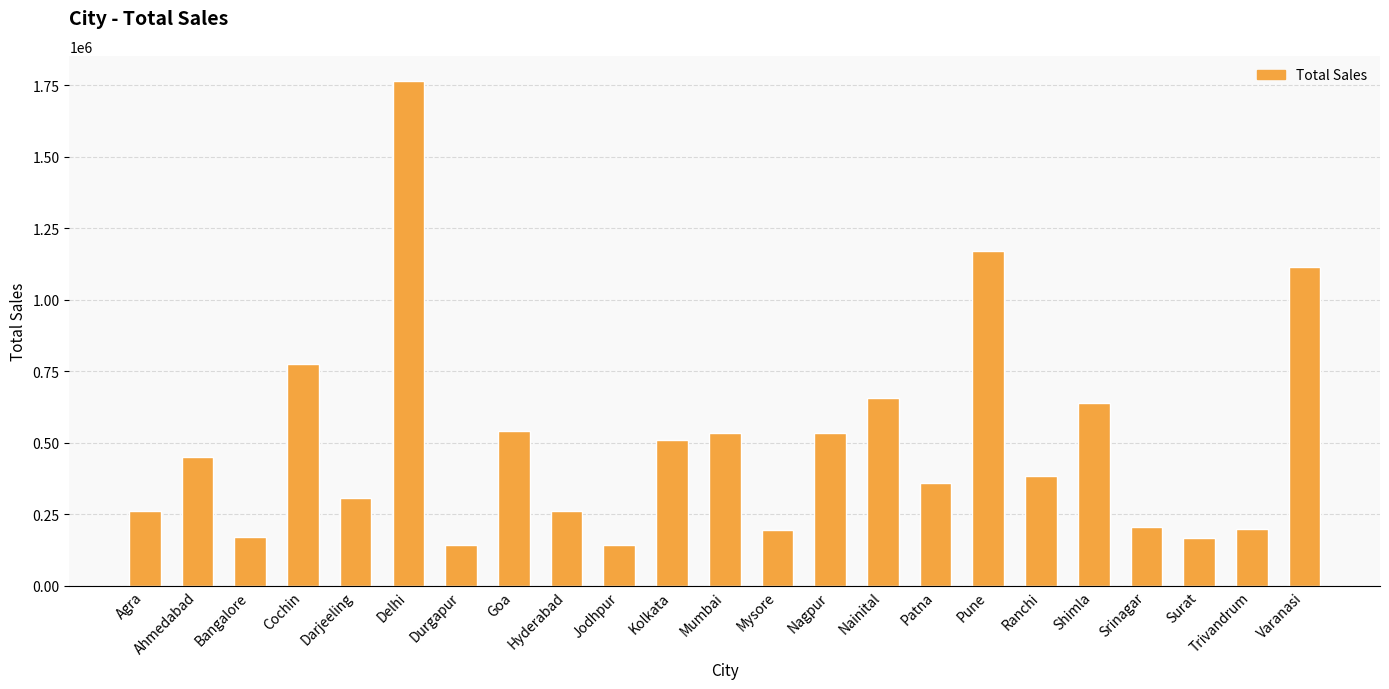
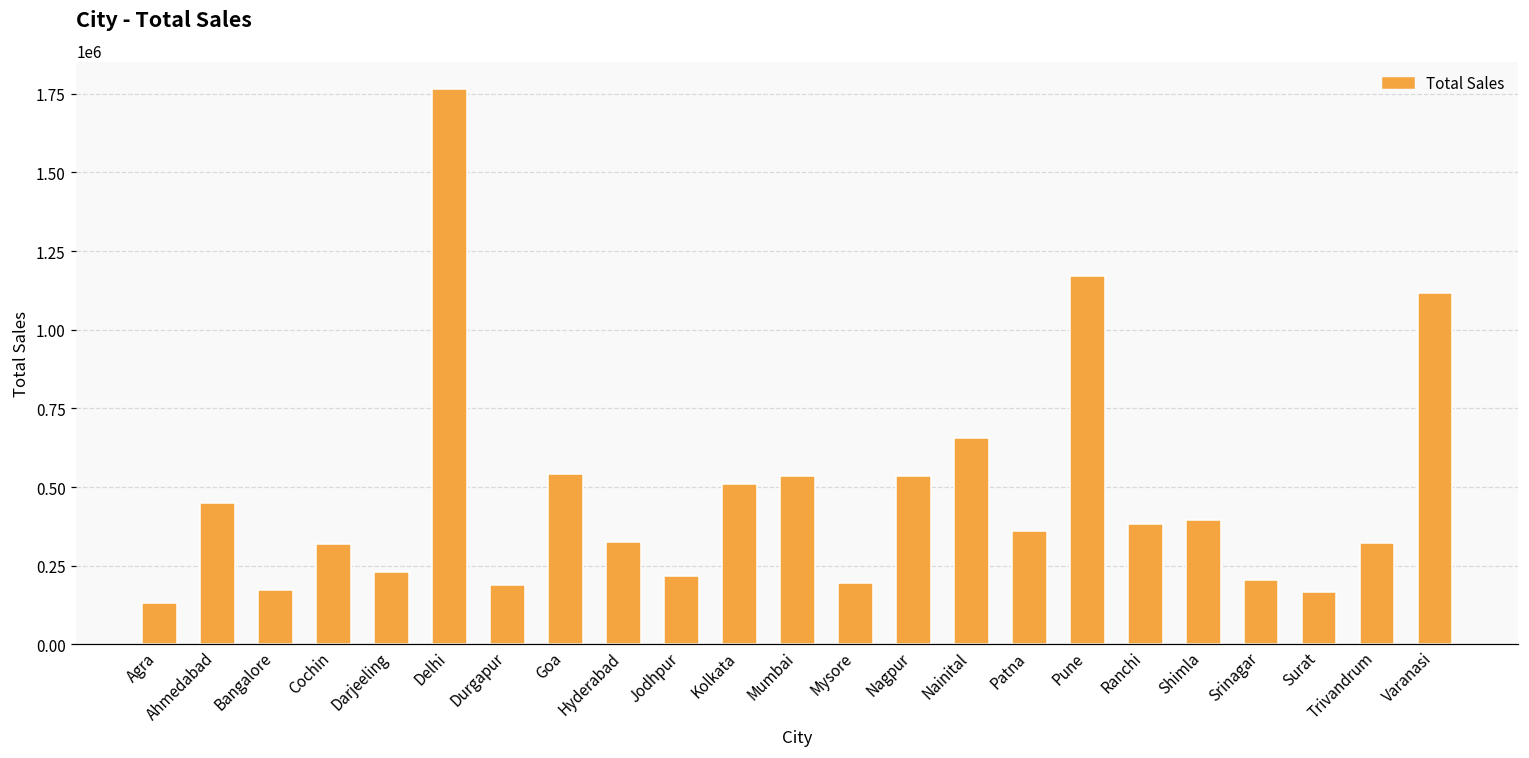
  {
-   "Agra": 260000,
+   "Agra": 130000,
    "Ahmedabad": 450000,
    "Bangalore": 170000,
-   "Cochin": 780000,
-   "Darjeeling": 310000,
+   "Cochin": 320000,
+   "Darjeeling": 230000,
    "Delhi": 1760000,
-   "Durgapur": 140000,
+   "Durgapur": 190000,
    "Goa": 540000,
-   "Hyderabad": 260000,
-   "Jodhpur": 140000,
+   "Hyderabad": 330000,
+   "Jodhpur": 220000,
    "Kolkata": 510000,
    "Mumbai": 540000,
    "Mysore": 200000,
    "Nagpur": 530000,
    "Nainital": 660000,
    "Patna": 360000,
    "Pune": 1170000,
    "Ranchi": 380000,
-   "Shimla": 640000,
+   "Shimla": 400000,
    "Srinagar": 210000,
    "Surat": 170000,
-   "Trivandrum": 200000,
+   "Trivandrum": 320000,
    "Varanasi": 1120000
  }
